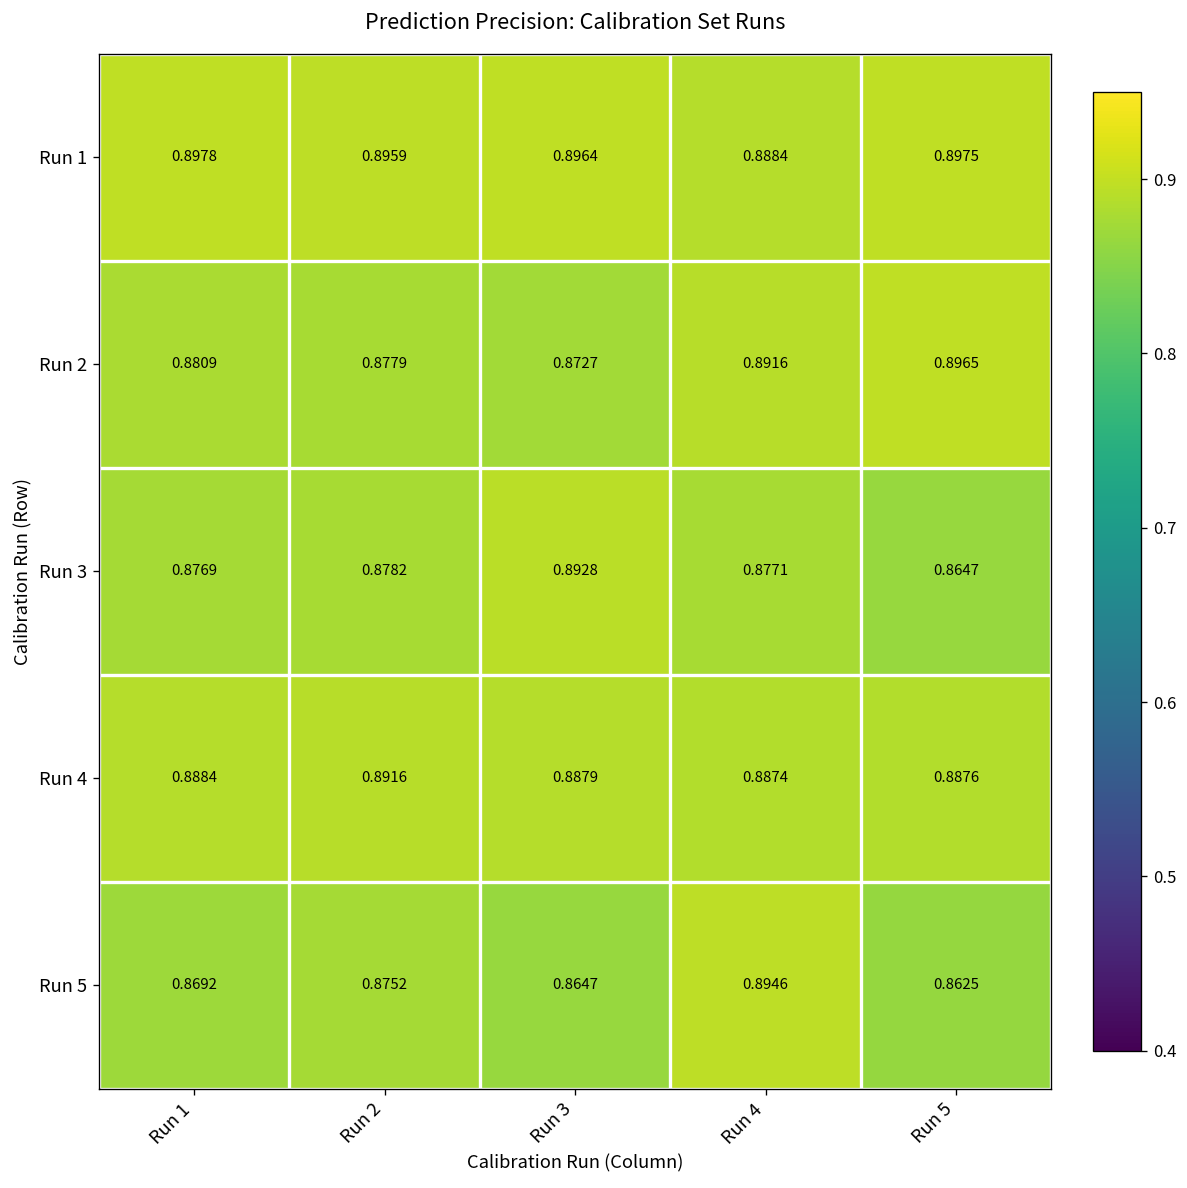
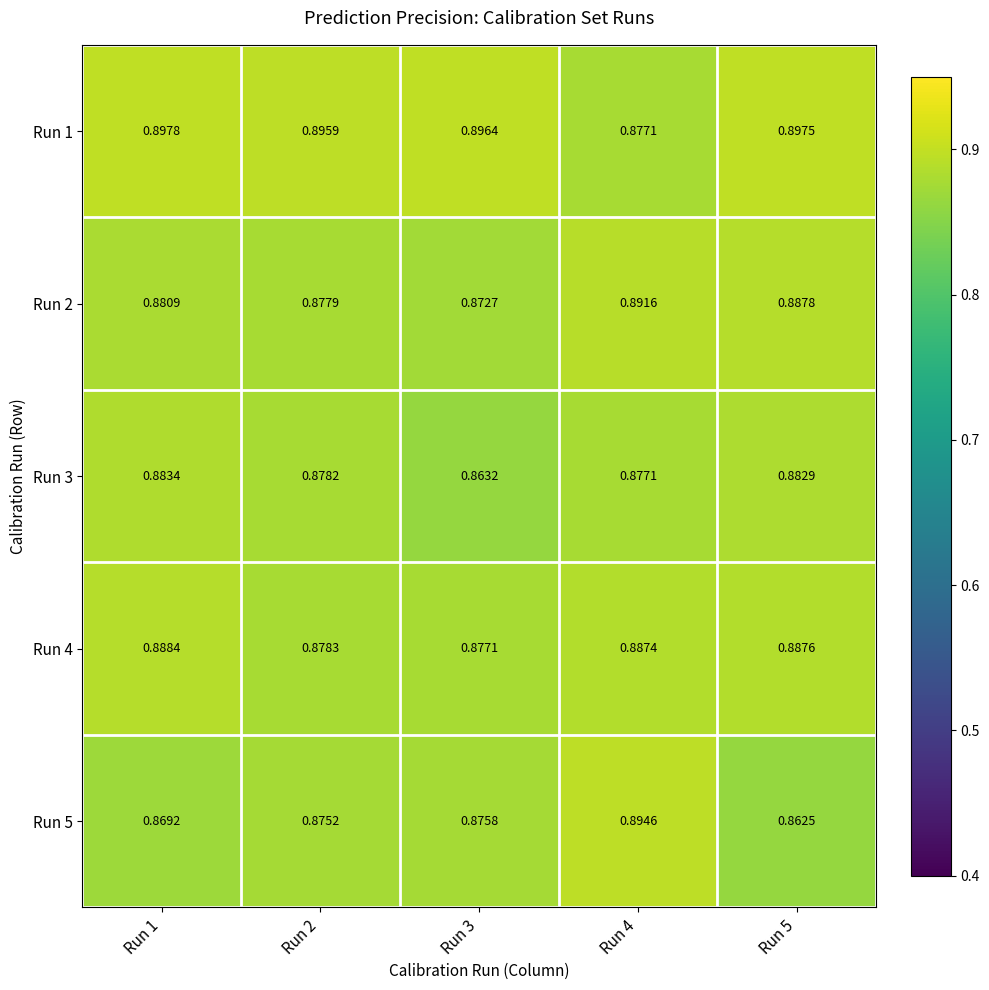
  {
    "Run 1": {
      "Run 1": 0.8978,
      "Run 2": 0.8959,
      "Run 3": 0.8964,
-     "Run 4": 0.8884,
+     "Run 4": 0.8771,
      "Run 5": 0.8975
    },
    "Run 2": {
      "Run 1": 0.8809,
      "Run 2": 0.8779,
      "Run 3": 0.8727,
      "Run 4": 0.8916,
-     "Run 5": 0.8965
+     "Run 5": 0.8878
    },
    "Run 3": {
-     "Run 1": 0.8769,
+     "Run 1": 0.8834,
      "Run 2": 0.8782,
-     "Run 3": 0.8928,
+     "Run 3": 0.8632,
      "Run 4": 0.8771,
-     "Run 5": 0.8647
+     "Run 5": 0.8829
    },
    "Run 4": {
      "Run 1": 0.8884,
-     "Run 2": 0.8916,
-     "Run 3": 0.8879,
+     "Run 2": 0.8783,
+     "Run 3": 0.8771,
      "Run 4": 0.8874,
      "Run 5": 0.8876
    },
    "Run 5": {
      "Run 1": 0.8692,
      "Run 2": 0.8752,
-     "Run 3": 0.8647,
+     "Run 3": 0.8758,
      "Run 4": 0.8946,
      "Run 5": 0.8625
    }
  }
